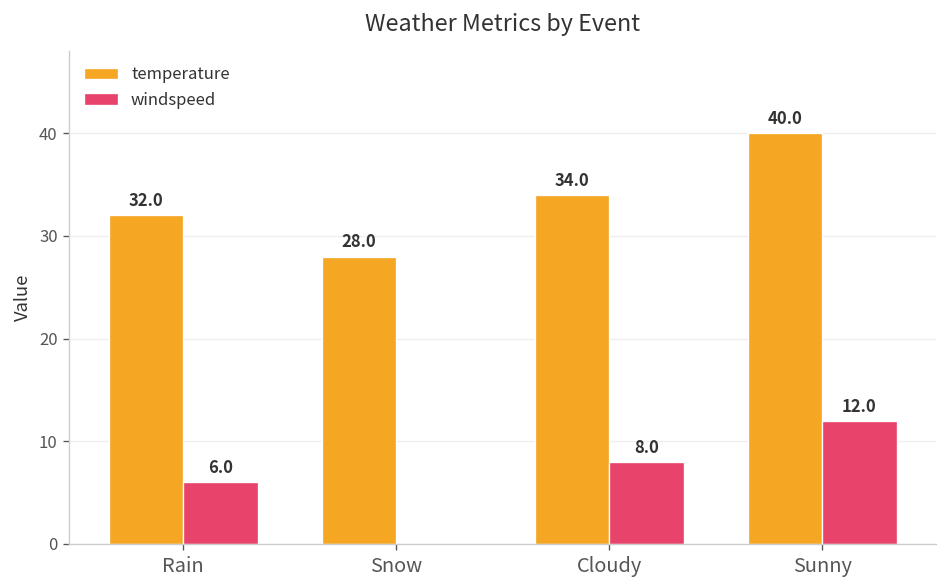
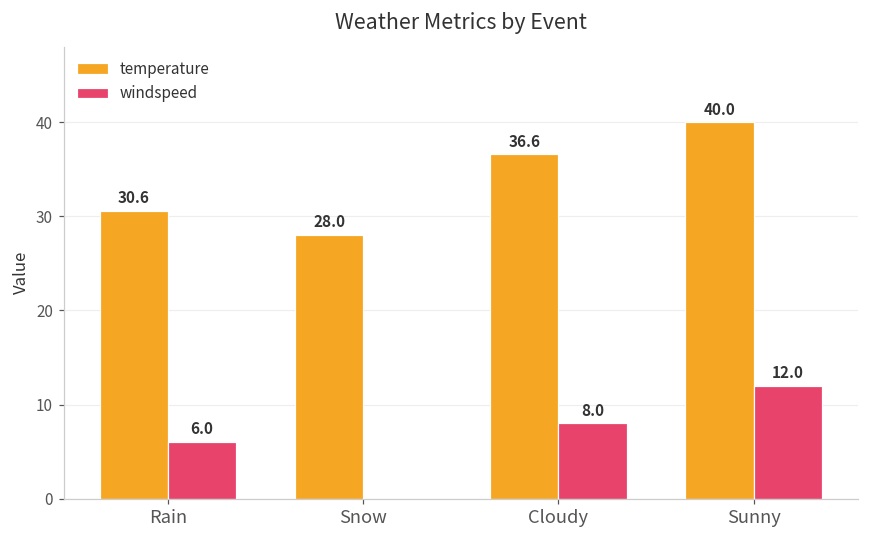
  {
    "temperature": {
-     "Rain": 32.0,
+     "Rain": 30.6,
      "Snow": 28.0,
-     "Cloudy": 34.0,
+     "Cloudy": 36.6,
      "Sunny": 40.0
    },
    "windspeed": {
      "Rain": 6.0,
      "Cloudy": 8.0,
      "Sunny": 12.0
    }
  }
